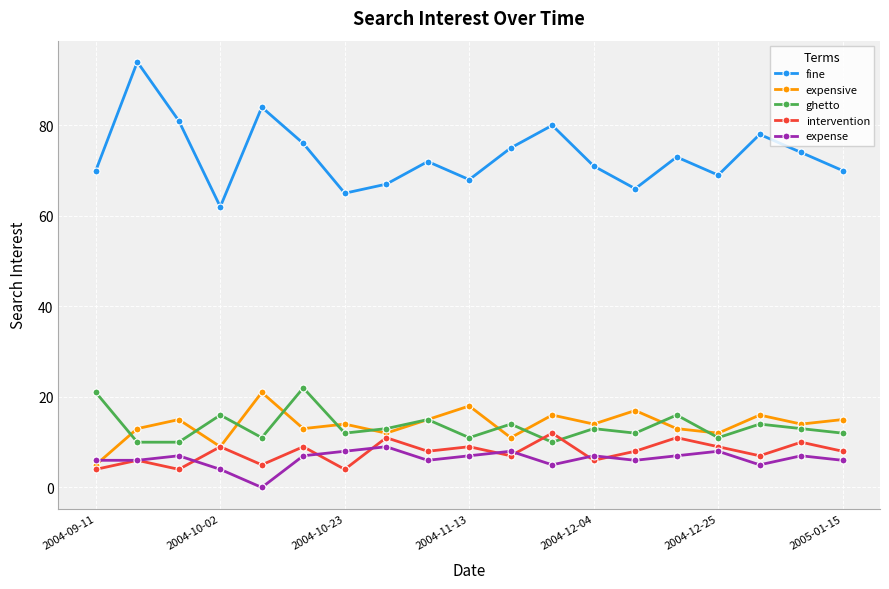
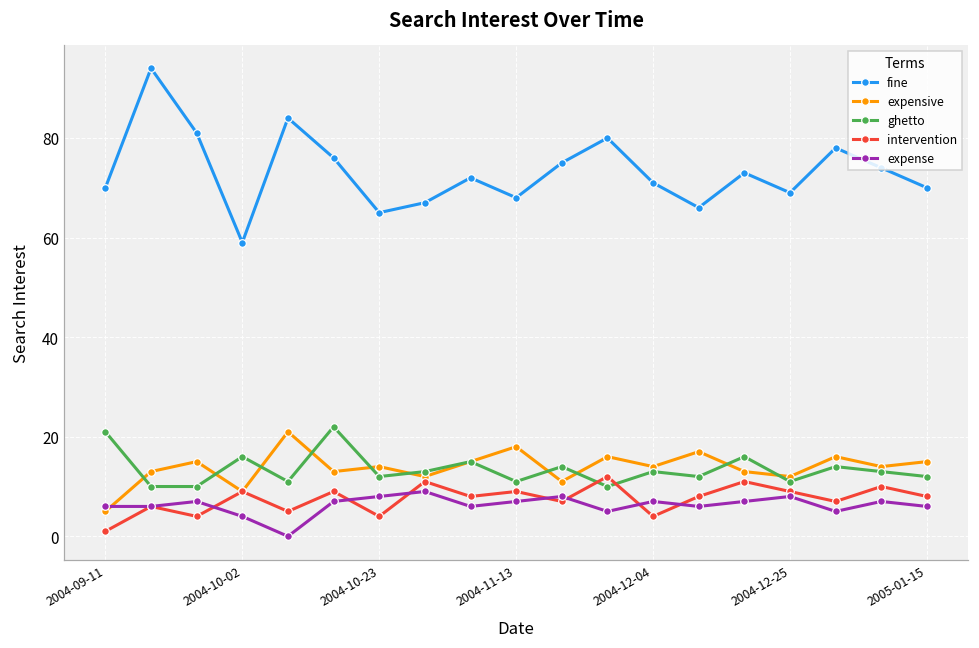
  {
    "fine": {
      "2004-09-11": 70,
-     "2004-10-02": 62,
+     "2004-10-02": 59,
      "2004-10-23": 65,
      "2004-11-13": 68,
      "2004-12-04": 71,
      "2004-12-25": 69,
      "2005-01-15": 70
    },
    "expensive": {
      "2004-09-11": 5,
      "2004-10-23": 14,
      "2004-11-13": 18,
      "2004-12-04": 14,
      "2004-12-25": 12,
      "2005-01-15": 15
    },
    "ghetto": {
      "2004-09-11": 21,
      "2004-10-02": 16,
      "2004-10-23": 12,
      "2004-11-13": 11,
      "2004-12-04": 13,
      "2004-12-25": 11,
      "2005-01-15": 12
    },
    "intervention": {
-     "2004-09-11": 4,
+     "2004-09-11": 1,
      "2004-10-23": 4,
      "2004-11-13": 9,
-     "2004-12-04": 6,
+     "2004-12-04": 4,
      "2004-12-25": 9,
      "2005-01-15": 8
    },
    "expense": {
      "2004-09-11": 6,
      "2004-10-02": 4,
      "2004-10-23": 8,
      "2004-11-13": 7,
      "2004-12-04": 7,
      "2004-12-25": 8,
      "2005-01-15": 6
    }
  }
